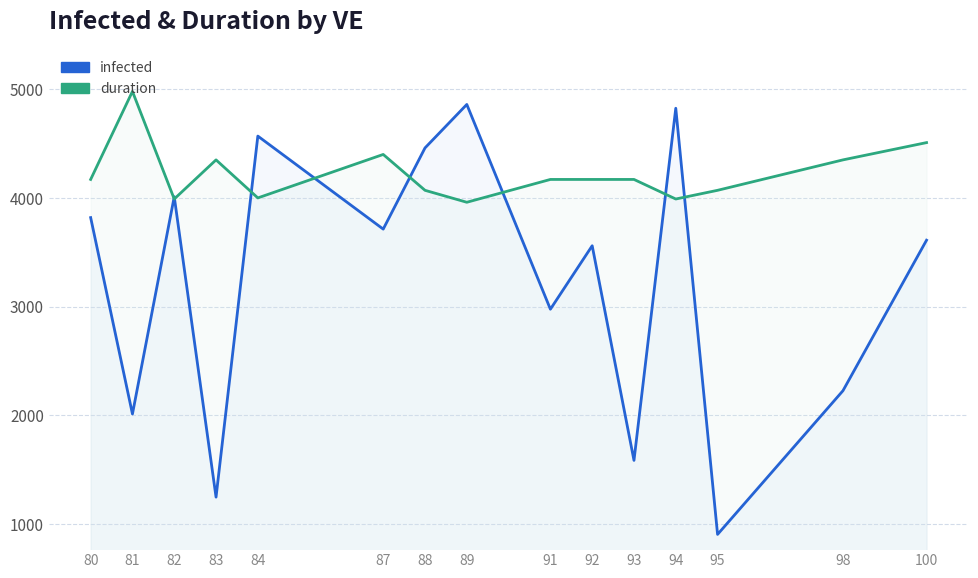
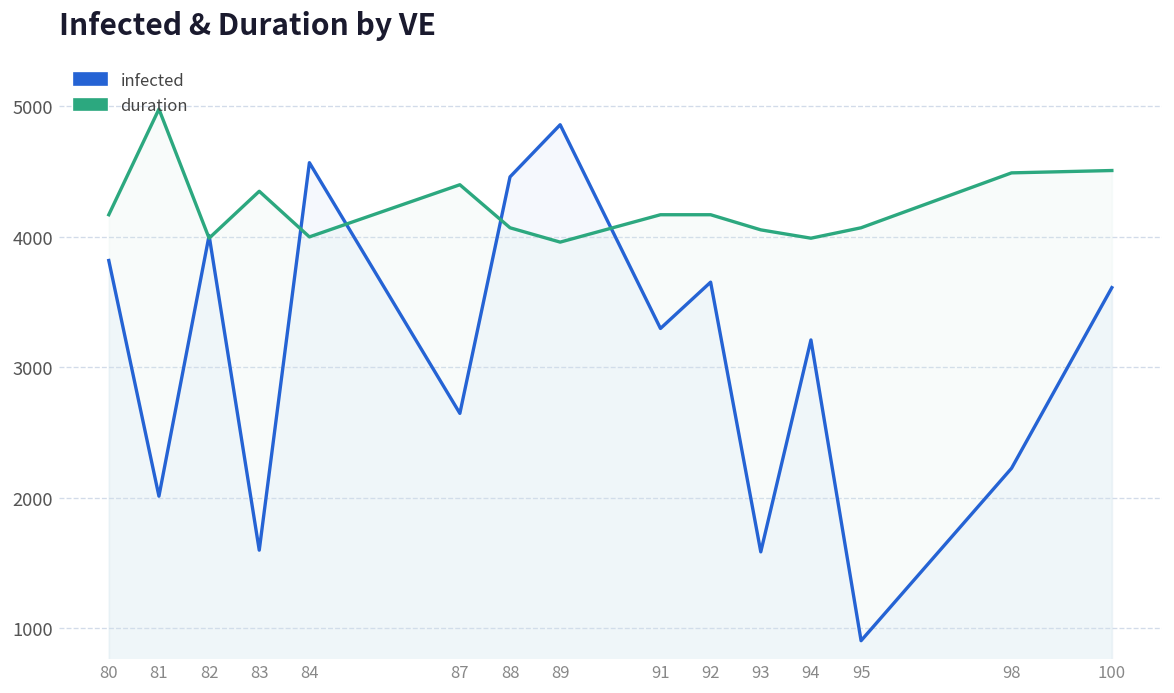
  {
    "infected": {
      "80": 3820,
      "81": 2010,
-     "83": 1250,
+     "83": 1600,
      "84": 4570,
-     "87": 3710,
+     "87": 2650,
      "88": 4460,
      "89": 4860,
-     "91": 2980,
-     "92": 3560,
+     "91": 3300,
+     "92": 3650,
      "93": 1590,
-     "94": 4830,
+     "94": 3210,
      "95": 900,
      "98": 2230,
      "100": 3610
    },
    "duration": {
      "80": 4170,
      "81": 4980,
      "83": 4350,
      "84": 4000,
      "87": 4400,
      "88": 4070,
      "89": 3960,
      "91": 4170,
      "92": 4170,
-     "93": 4170,
+     "93": 4050,
      "94": 3990,
      "95": 4070,
-     "98": 4350,
+     "98": 4490,
      "100": 4510
    }
  }
